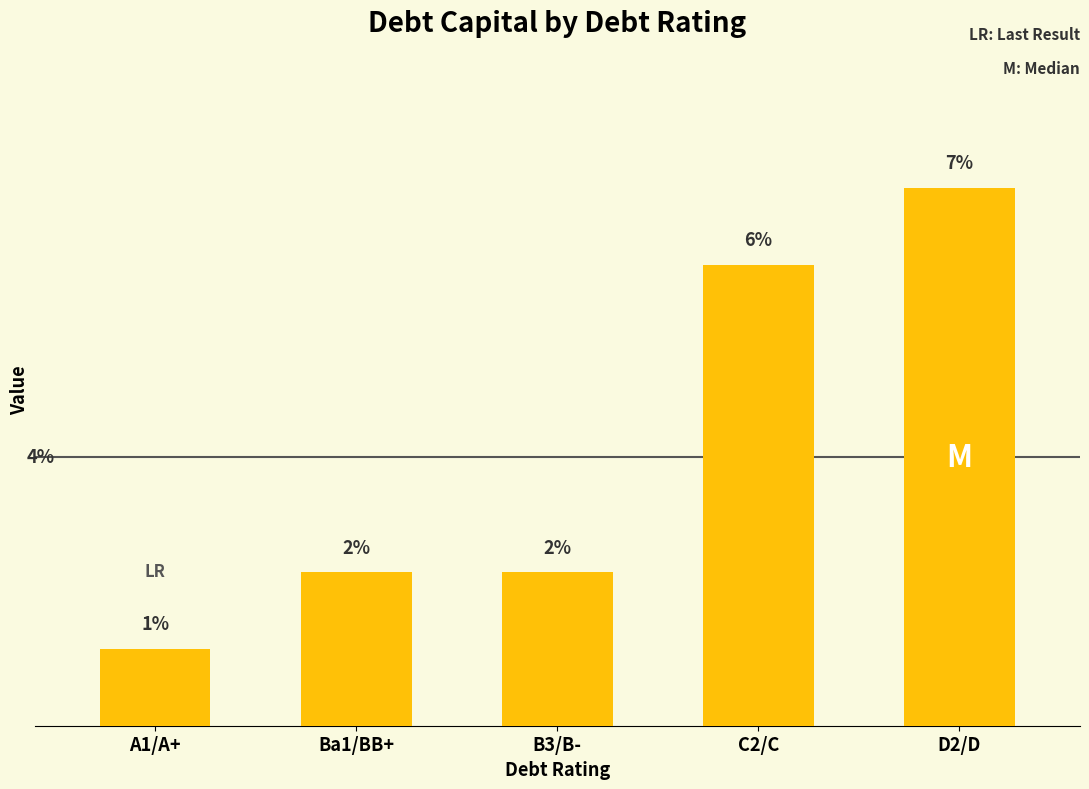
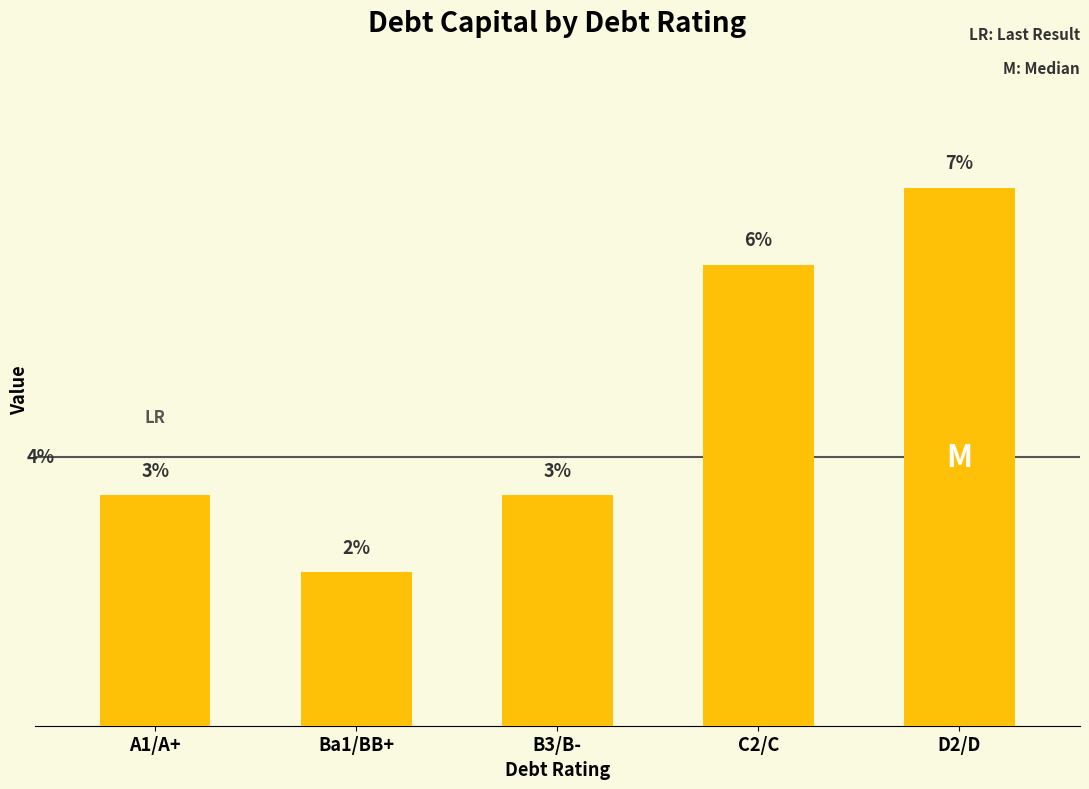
  {
-   "A1/A+": "1%",
+   "A1/A+": "3%",
    "Ba1/BB+": "2%",
-   "B3/B-": "2%",
+   "B3/B-": "3%",
    "C2/C": "6%",
    "D2/D": "7%"
  }
